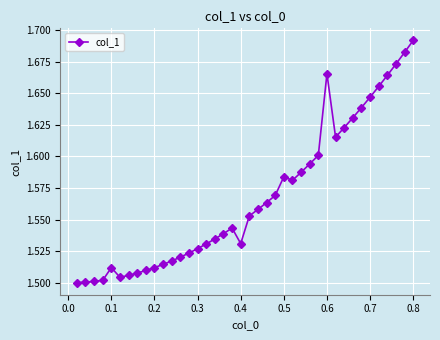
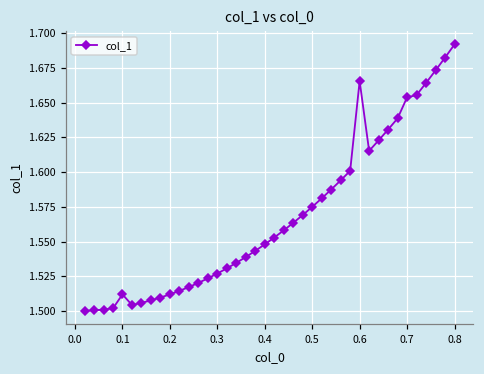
  {
    "0.1": 1.512,
    "0.2": 1.512,
    "0.3": 1.527,
-   "0.4": 1.531,
-   "0.5": 1.584,
+   "0.4": 1.548,
+   "0.5": 1.575,
    "0.6": 1.666,
-   "0.7": 1.647,
+   "0.7": 1.654,
    "0.8": 1.692
  }
